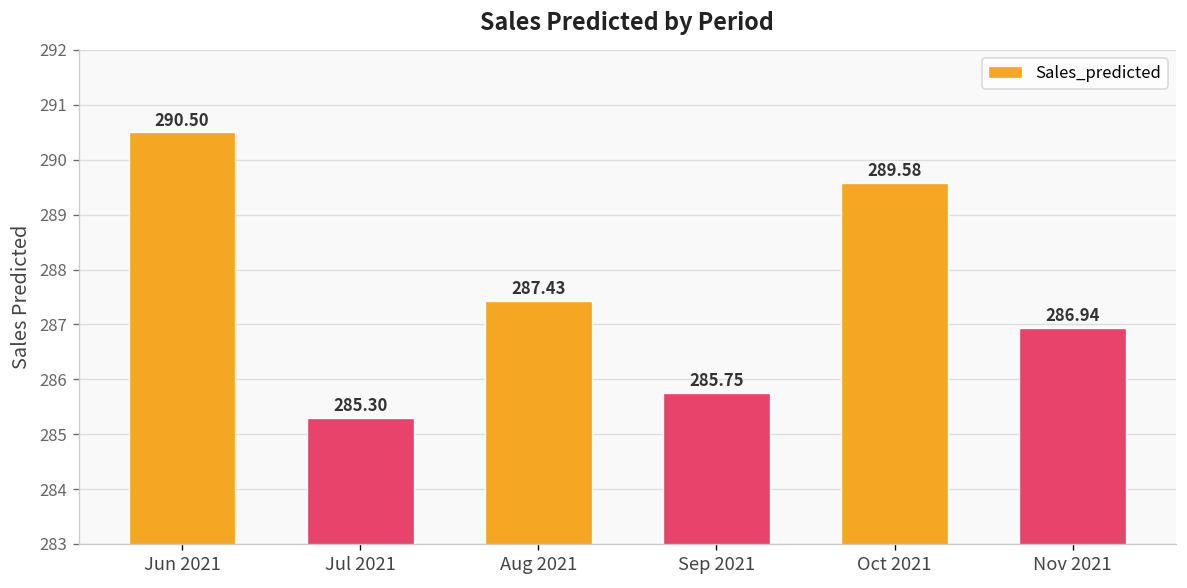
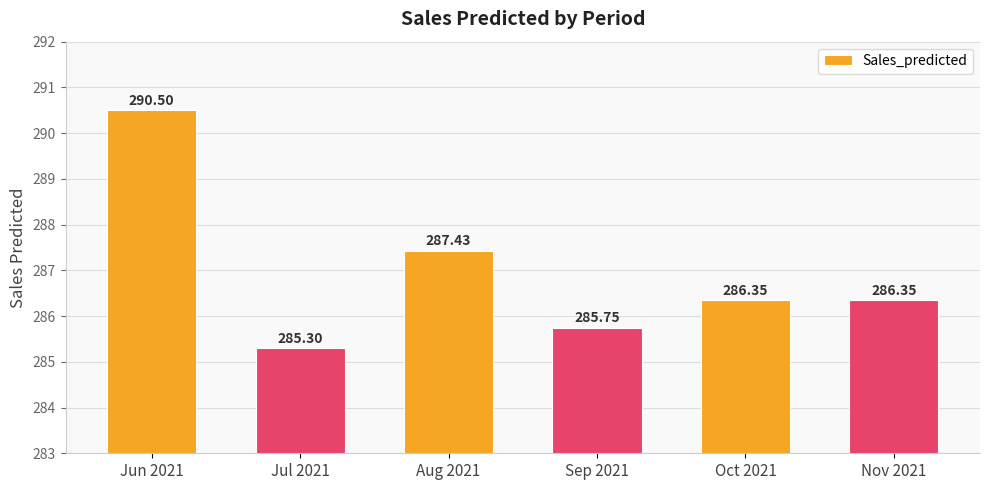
  {
    "Jun 2021": 290.50,
    "Jul 2021": 285.30,
    "Aug 2021": 287.43,
    "Sep 2021": 285.75,
-   "Oct 2021": 289.58,
-   "Nov 2021": 286.94
+   "Oct 2021": 286.35,
+   "Nov 2021": 286.35
  }
